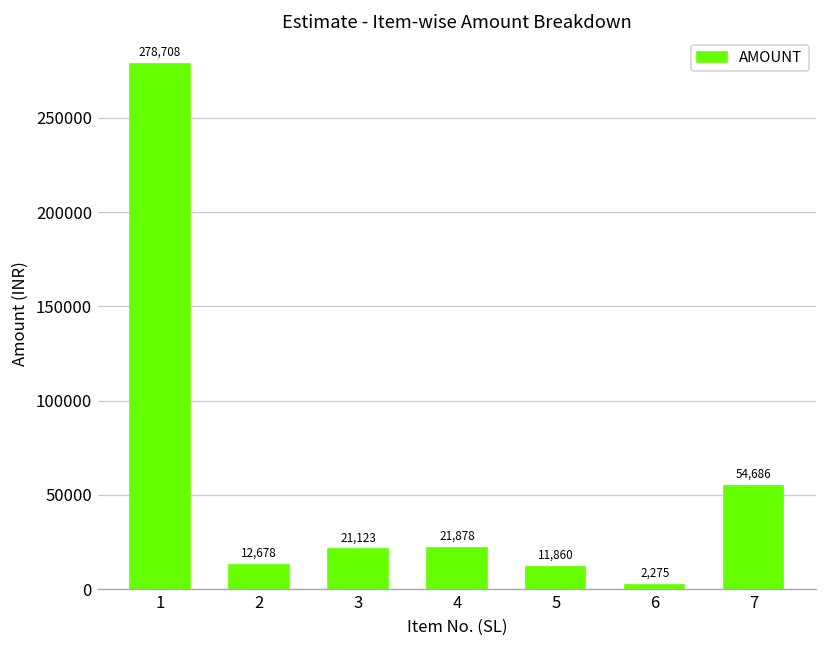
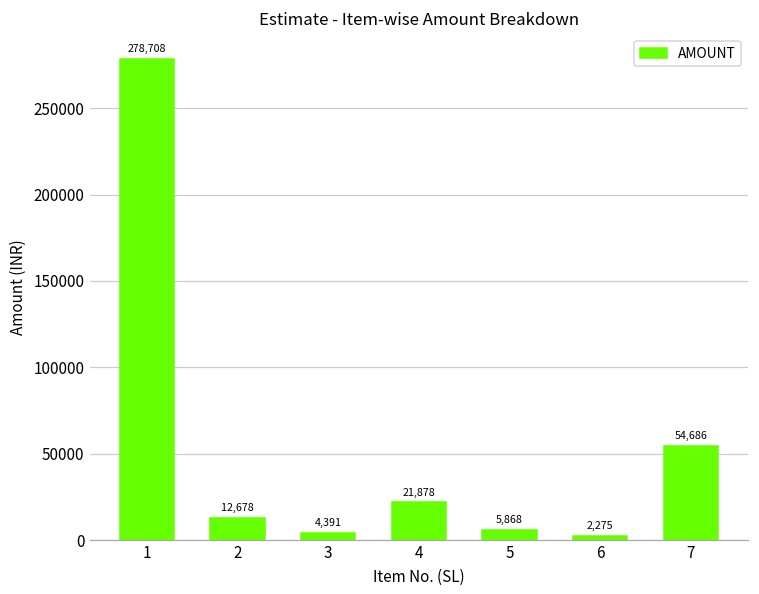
  {
    "1": "278,708",
    "2": "12,678",
-   "3": "21,123",
+   "3": "4,391",
    "4": "21,878",
-   "5": "11,860",
+   "5": "5,868",
    "6": "2,275",
    "7": "54,686"
  }
